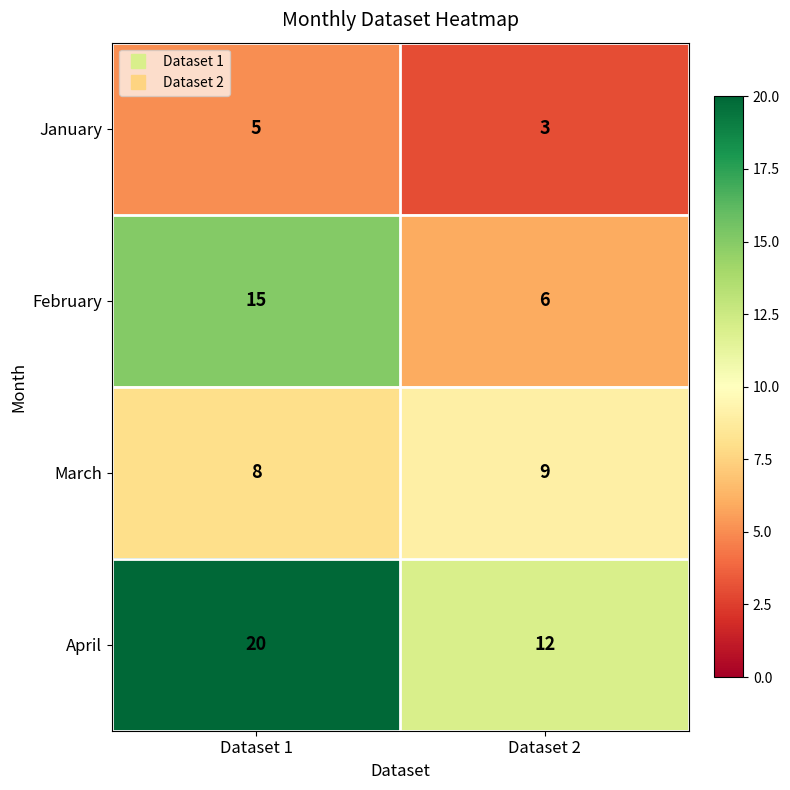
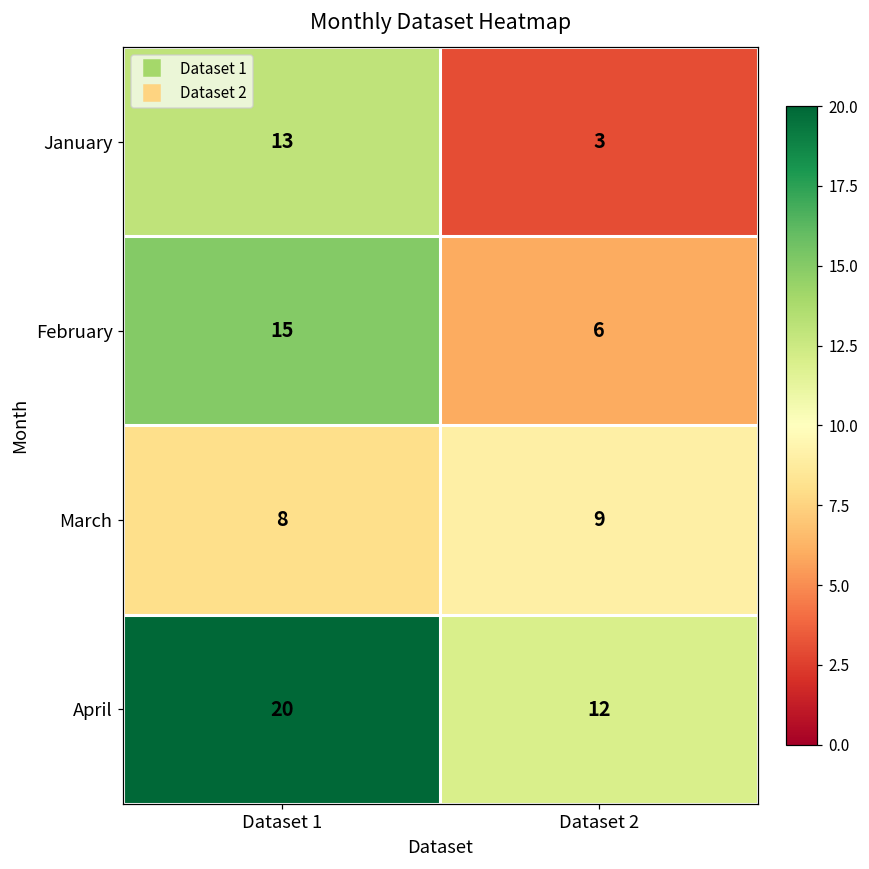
  {
    "January": {
-     "Dataset 1": 5,
+     "Dataset 1": 13,
      "Dataset 2": 3
    },
    "February": {
      "Dataset 1": 15,
      "Dataset 2": 6
    },
    "March": {
      "Dataset 1": 8,
      "Dataset 2": 9
    },
    "April": {
      "Dataset 1": 20,
      "Dataset 2": 12
    }
  }
